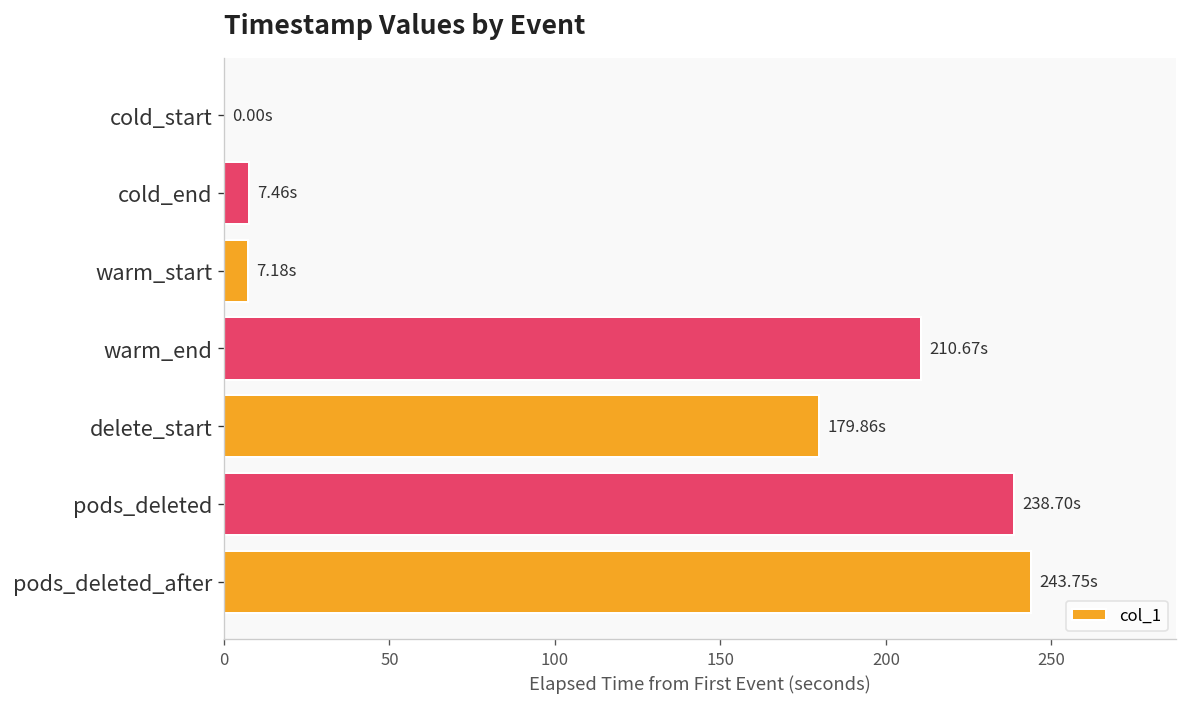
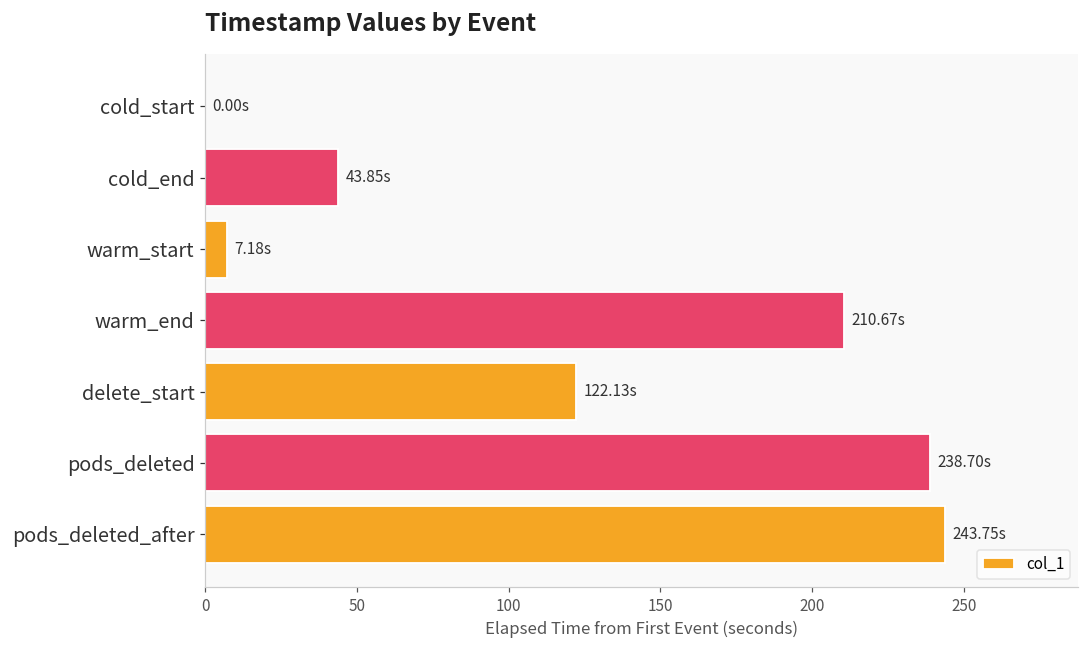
  {
    "cold_start": "0.00s",
-   "cold_end": "7.46s",
+   "cold_end": "43.85s",
    "warm_start": "7.18s",
    "warm_end": "210.67s",
-   "delete_start": "179.86s",
+   "delete_start": "122.13s",
    "pods_deleted": "238.70s",
    "pods_deleted_after": "243.75s"
  }
